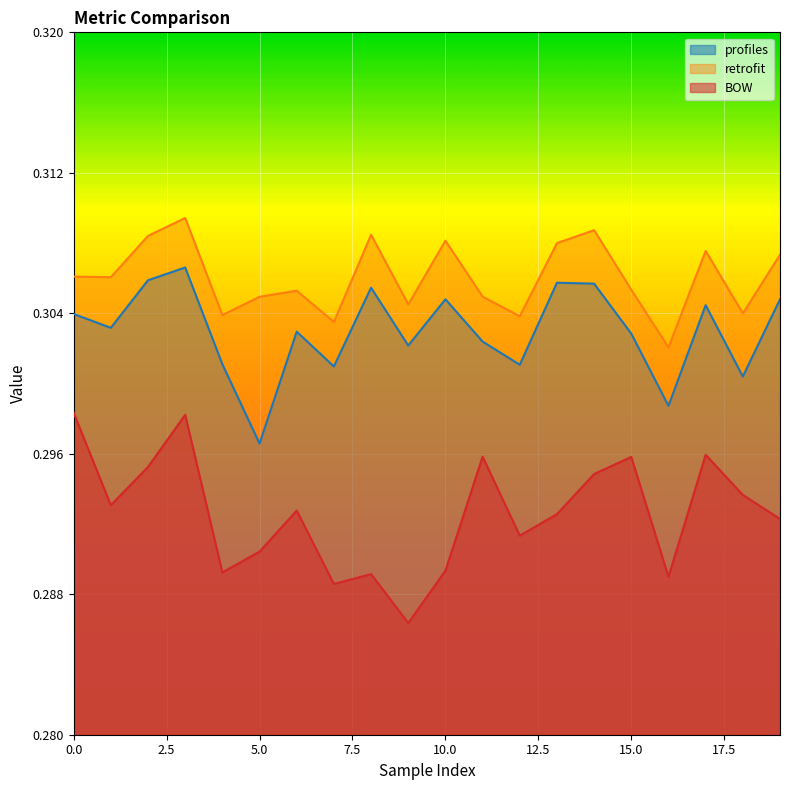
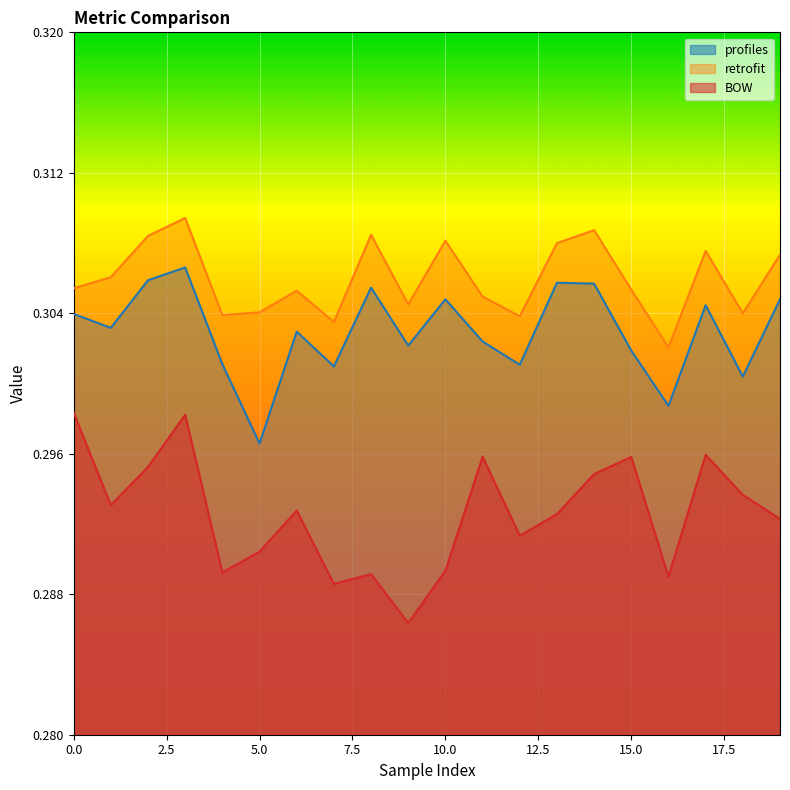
  {
    "profiles": {
      "0.0": 0.3040,
      "5.0": 0.2966,
      "10.0": 0.3048,
-     "15.0": 0.3028
+     "15.0": 0.3019
    },
    "retrofit": {
-     "0.0": 0.3061,
-     "5.0": 0.3049,
+     "0.0": 0.3054,
+     "5.0": 0.3041,
      "10.0": 0.3081,
      "15.0": 0.3053
    },
    "BOW": {
      "0.0": 0.2983,
      "5.0": 0.2904,
      "10.0": 0.2893,
      "15.0": 0.2958
    }
  }
